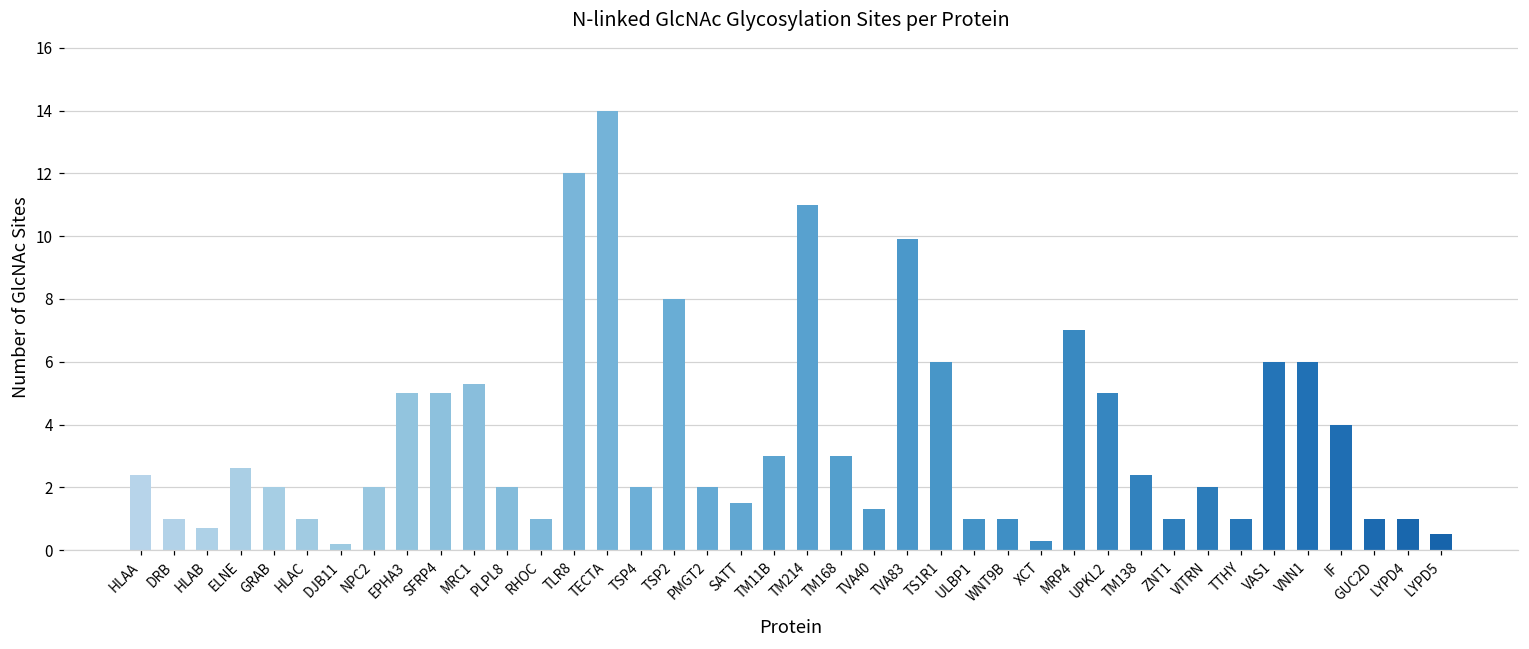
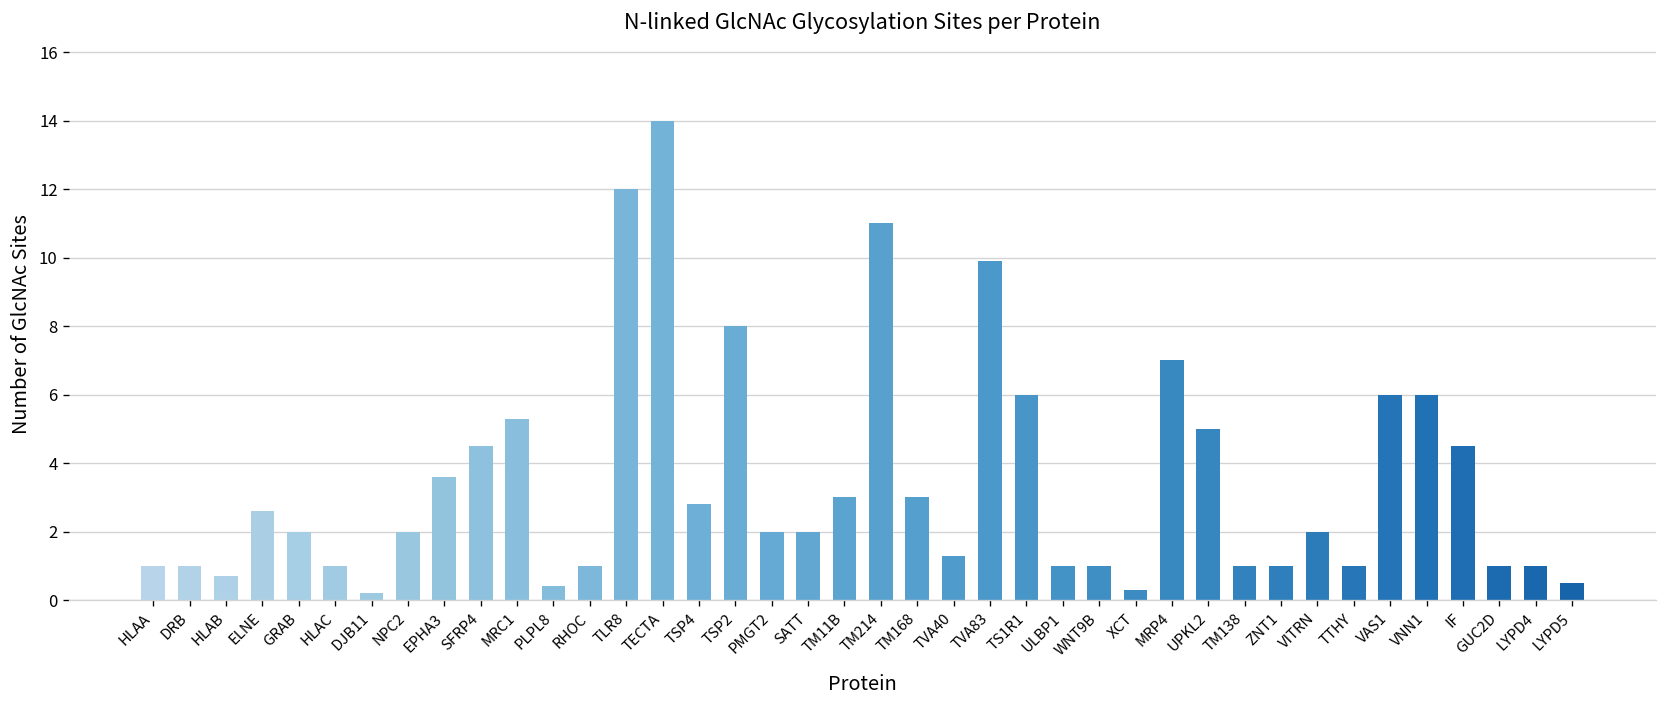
  {
-   "HLAA": 2.4,
+   "HLAA": 1.0,
    "DRB": 1.0,
    "HLAB": 0.7,
    "ELNE": 2.6,
    "GRAB": 2.0,
    "HLAC": 1.0,
    "DJB11": 0.2,
    "NPC2": 2.0,
-   "EPHA3": 5.0,
-   "SFRP4": 5.0,
+   "EPHA3": 3.6,
+   "SFRP4": 4.5,
    "MRC1": 5.3,
-   "PLPL8": 2.0,
+   "PLPL8": 0.4,
    "RHOC": 1.0,
    "TLR8": 12.0,
    "TECTA": 14.0,
-   "TSP4": 2.0,
+   "TSP4": 2.8,
    "TSP2": 8.0,
    "PMGT2": 2.0,
-   "SATT": 1.5,
+   "SATT": 2.0,
    "TM11B": 3.0,
    "TM214": 11.0,
    "TM168": 3.0,
    "TVA40": 1.3,
    "TVA83": 9.9,
    "TS1R1": 6.0,
    "ULBP1": 1.0,
    "WNT9B": 1.0,
    "XCT": 0.3,
    "MRP4": 7.0,
    "UPKL2": 5.0,
-   "TM138": 2.4,
+   "TM138": 1.0,
    "ZNT1": 1.0,
    "VITRN": 2.0,
    "TTHY": 1.0,
    "VAS1": 6.0,
    "VNN1": 6.0,
-   "IF": 4.0,
+   "IF": 4.5,
    "GUC2D": 1.0,
    "LYPD4": 1.0,
    "LYPD5": 0.5
  }
